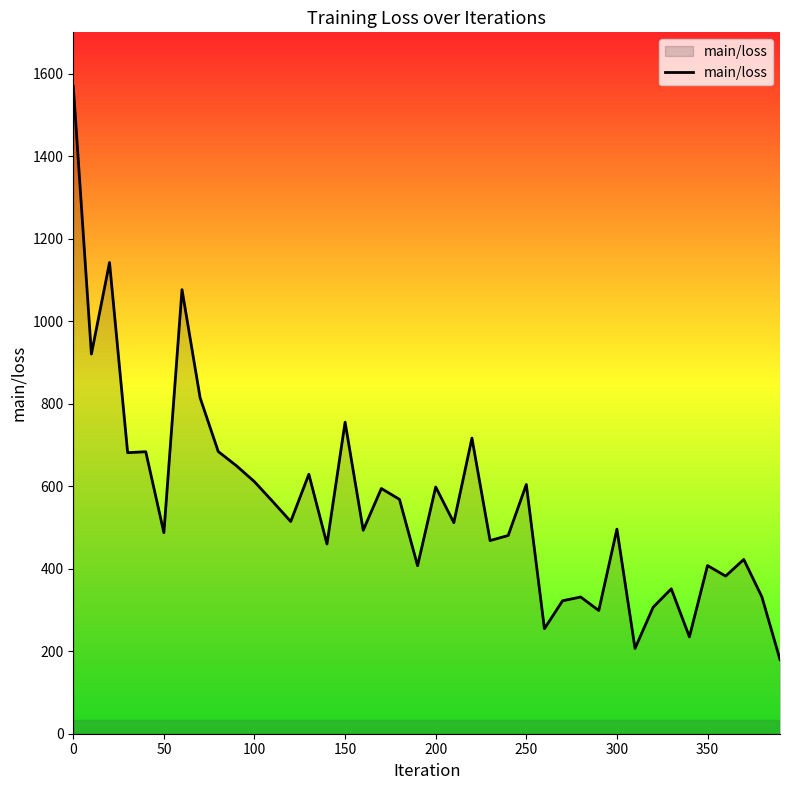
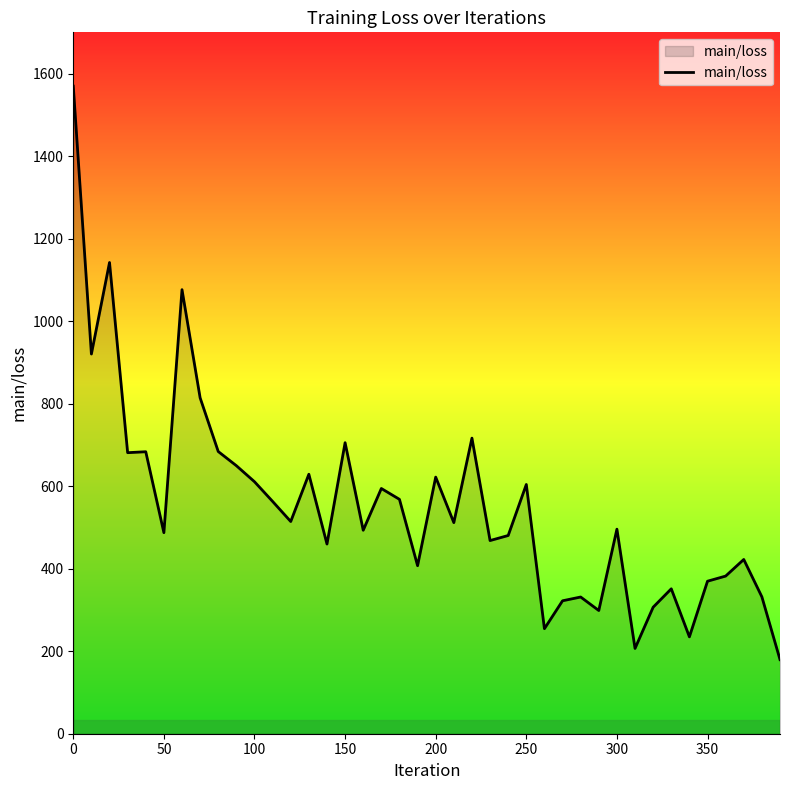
  {
    "0": 1570,
    "50": 490,
    "100": 610,
-   "150": 760,
-   "200": 600,
+   "150": 710,
+   "200": 620,
    "250": 600,
    "300": 500,
-   "350": 410
+   "350": 370
  }
